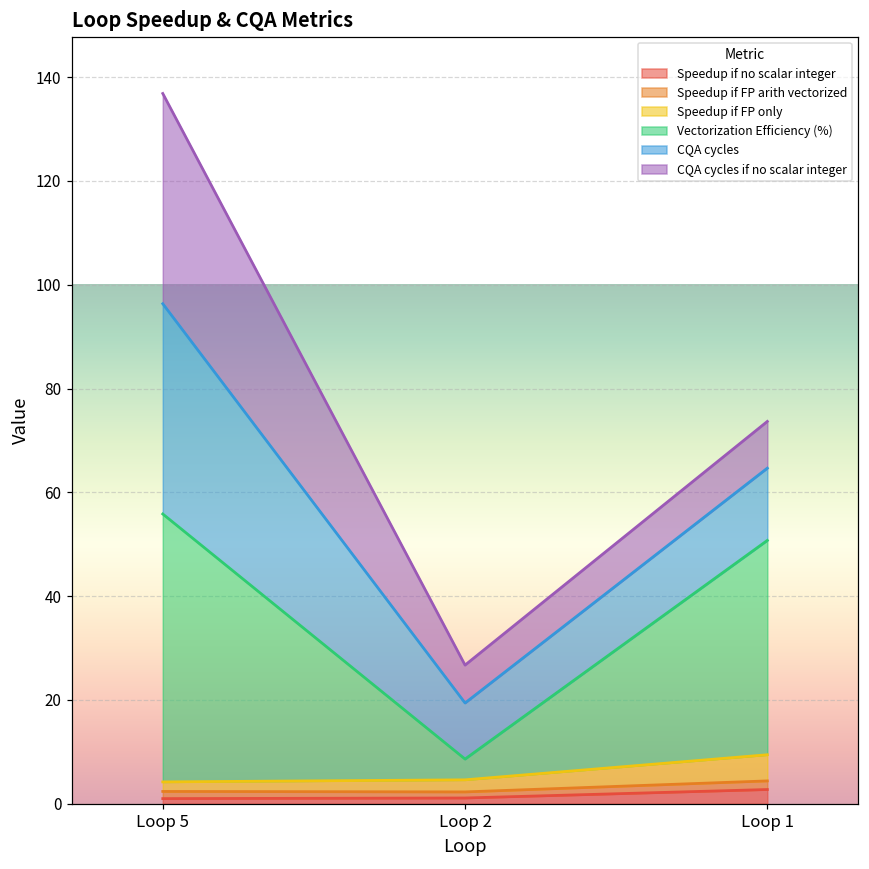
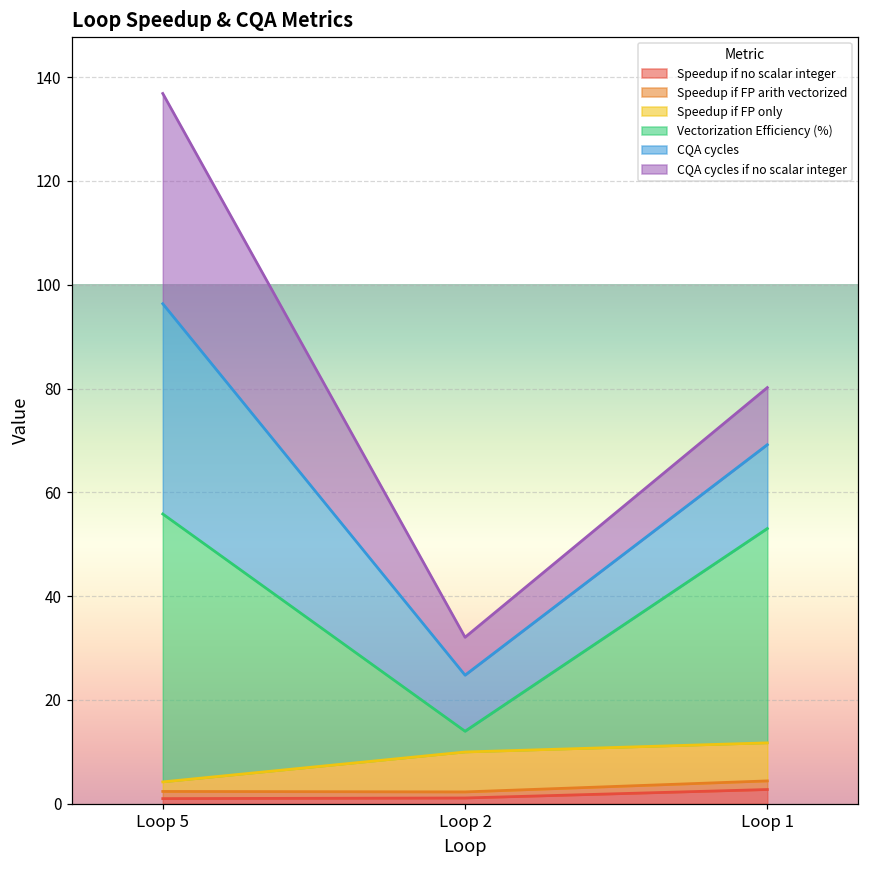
  {
    "Speedup if FP only": {
      "Loop 5": 2,
-     "Loop 2": 2,
-     "Loop 1": 5
+     "Loop 2": 8,
+     "Loop 1": 7
    },
    "Vectorization Efficiency (%)": {
      "Loop 5": 52,
      "Loop 2": 4,
      "Loop 1": 41
    },
    "CQA cycles": {
      "Loop 5": 41,
      "Loop 2": 11,
-     "Loop 1": 14
+     "Loop 1": 16
    },
    "CQA cycles if no scalar integer": {
      "Loop 5": 40,
      "Loop 2": 7,
-     "Loop 1": 9
+     "Loop 1": 11
    }
  }
